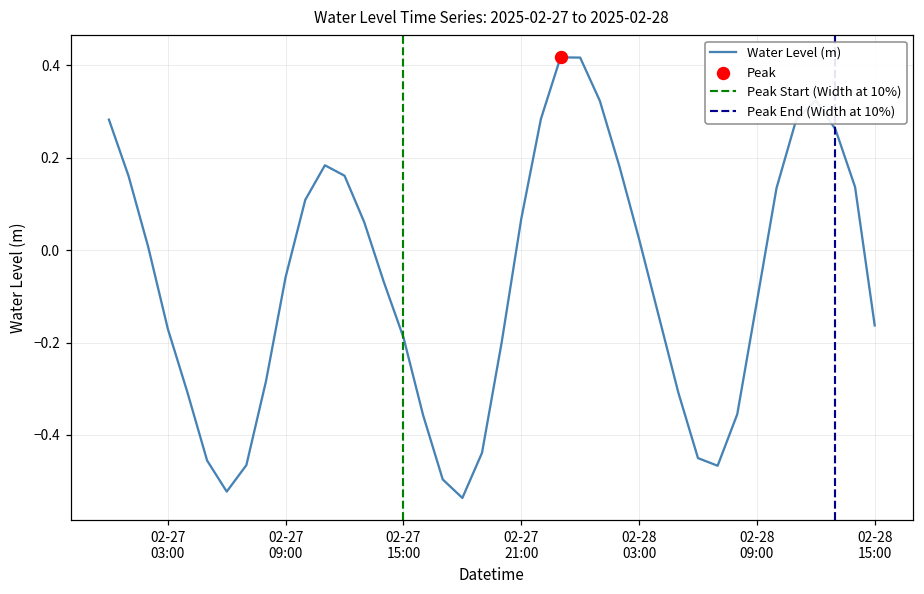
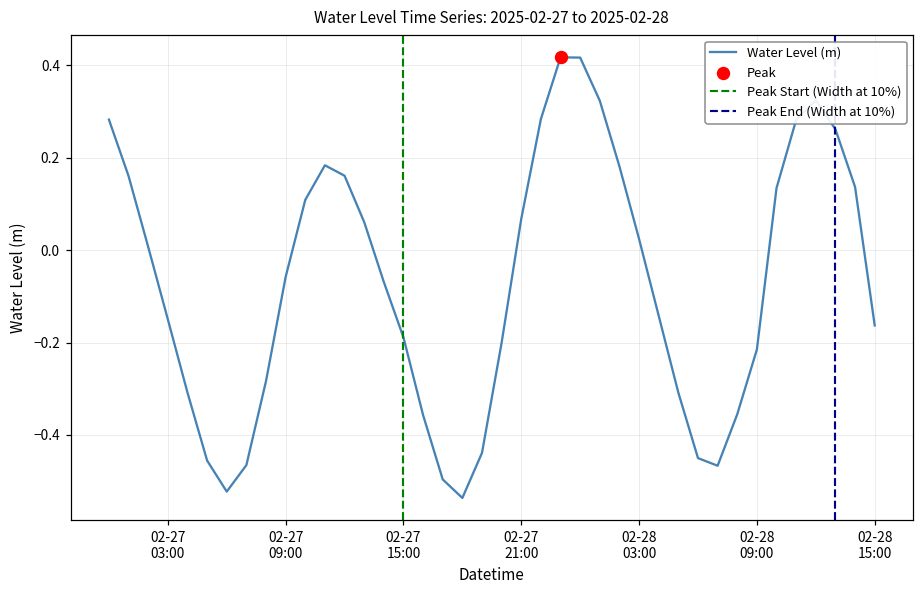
  {
    "Water Level (m)": {
-     "02-27 03:00": -0.17,
+     "02-27 03:00": -0.15,
      "02-27 09:00": -0.06,
      "02-27 15:00": -0.19,
      "02-27 21:00": 0.07,
      "02-28 03:00": 0.02,
-     "02-28 09:00": -0.11,
+     "02-28 09:00": -0.21,
      "02-28 15:00": -0.16
    }
  }
